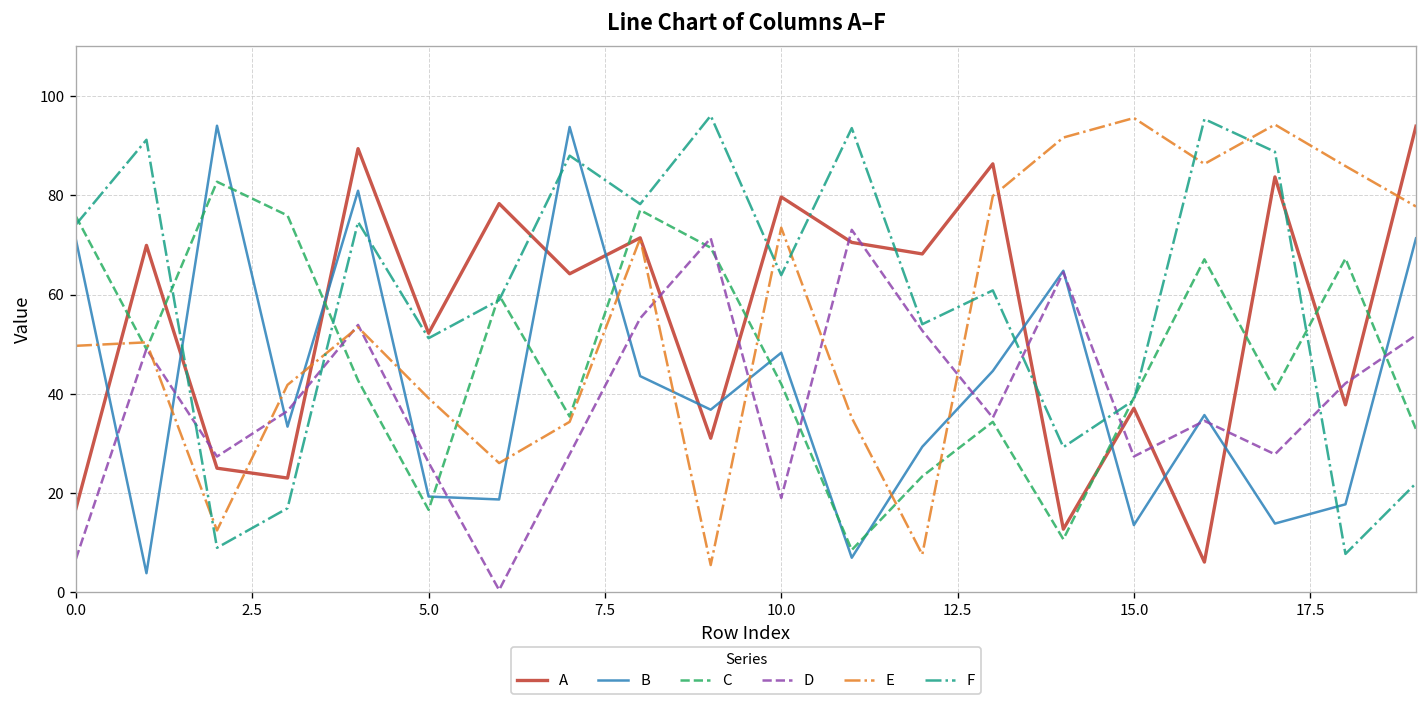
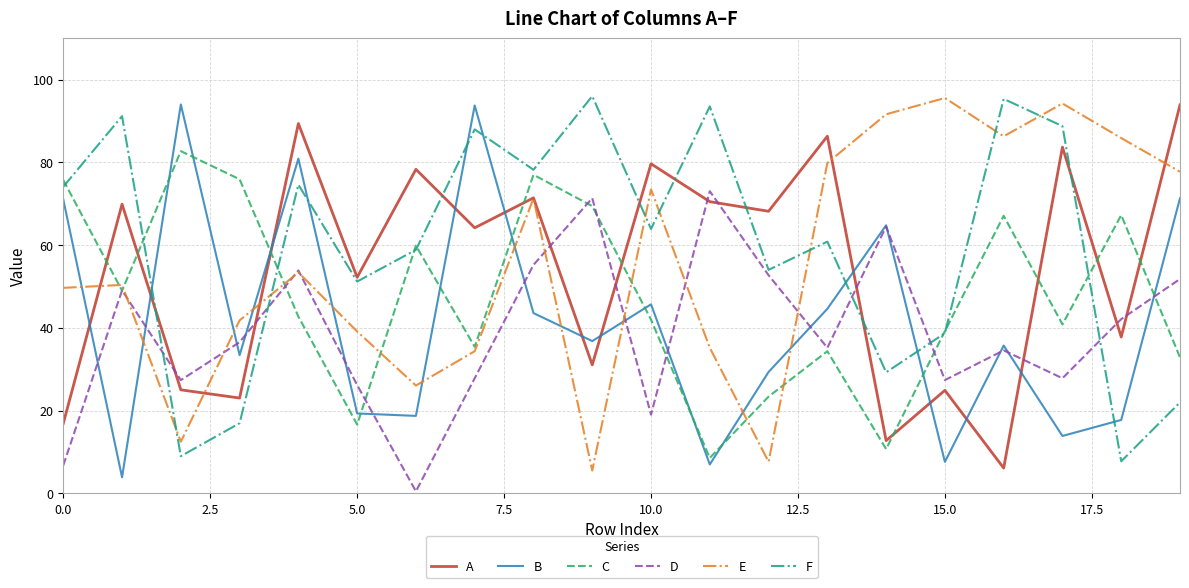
  {
    "A": {
      "0.0": 17,
      "5.0": 52,
      "10.0": 80,
-     "15.0": 37
+     "15.0": 25
    },
    "B": {
      "0.0": 71,
      "5.0": 19,
-     "10.0": 48,
-     "15.0": 14
+     "10.0": 46,
+     "15.0": 8
    },
    "D": {
      "0.0": 7,
      "5.0": 26,
      "10.0": 19,
      "15.0": 27
    },
    "E": {
      "0.0": 50,
      "5.0": 39,
      "10.0": 73,
      "15.0": 96
    }
  }
